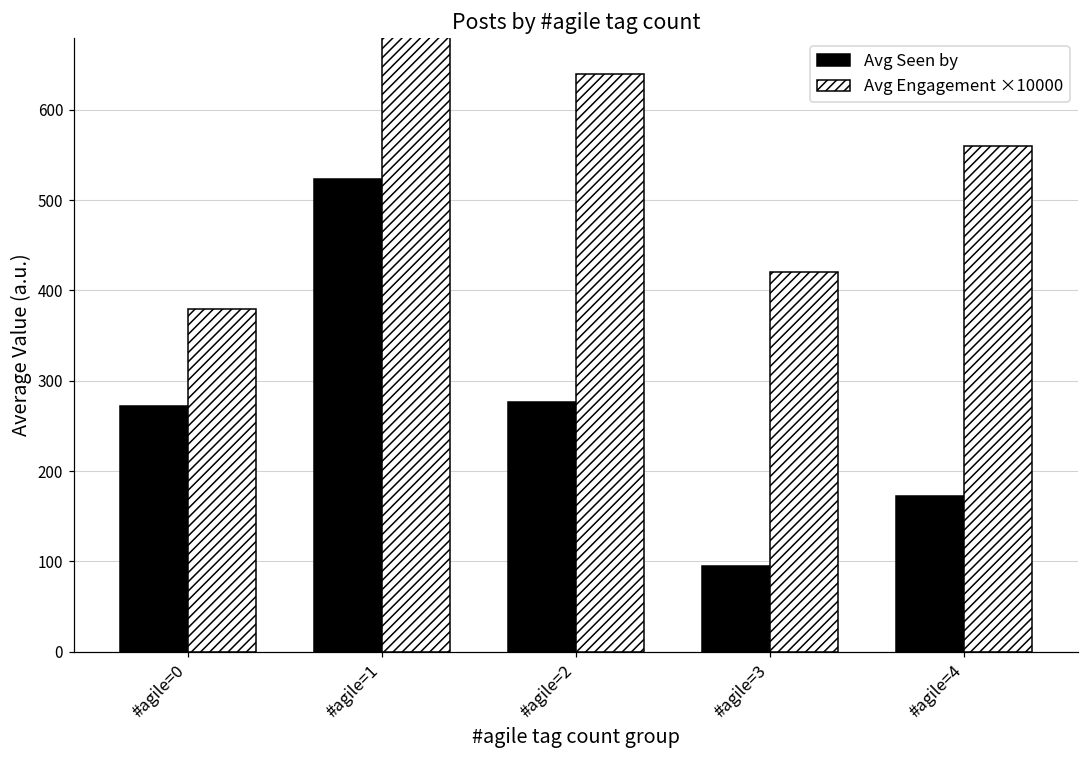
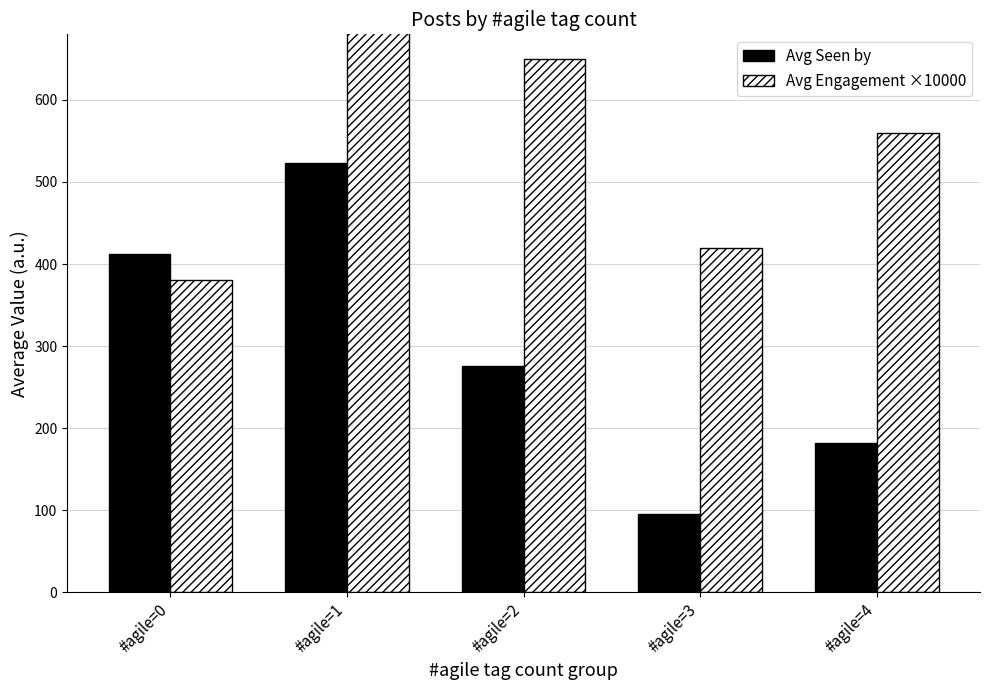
  {
    "Avg Seen by": {
-     "#agile=0": 270,
+     "#agile=0": 410,
      "#agile=1": 520,
      "#agile=2": 280,
      "#agile=3": 100,
-     "#agile=4": 170
+     "#agile=4": 180
    },
    "Avg Engagement ×10000": {
      "#agile=0": 380,
-     "#agile=2": 640,
+     "#agile=2": 650,
      "#agile=3": 420,
      "#agile=4": 560
    }
  }
